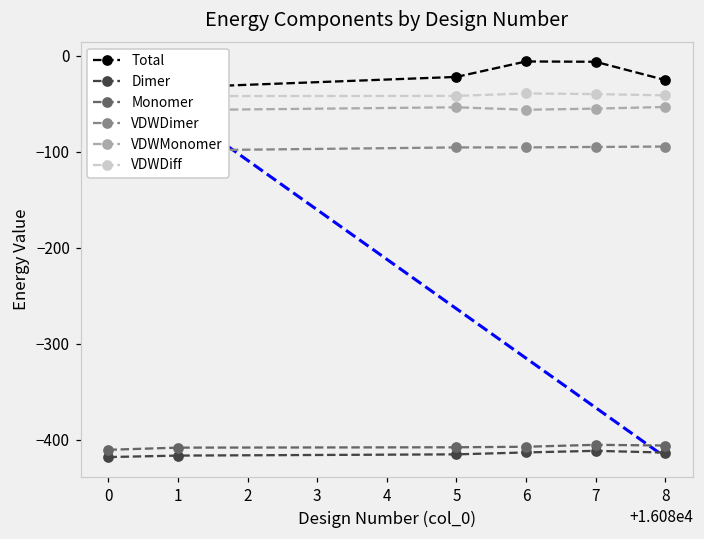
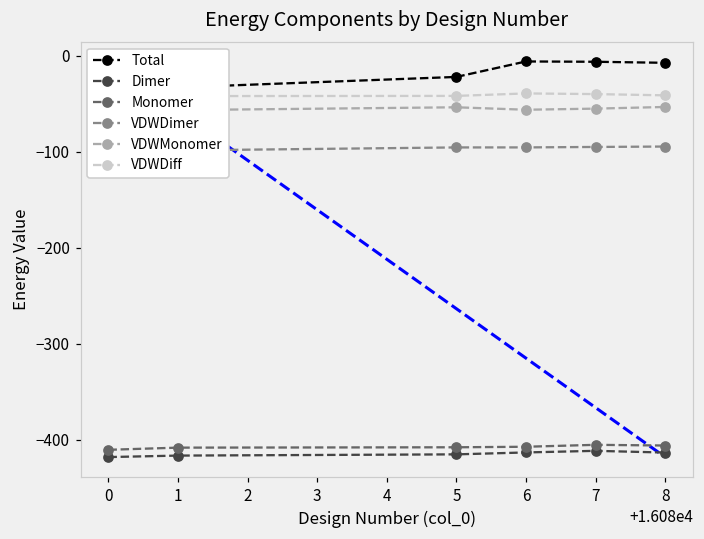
  {
    "Total": {
      "5": -20,
      "6": -10,
      "7": -10,
-     "8": -30
+     "8": -10
    }
  }
